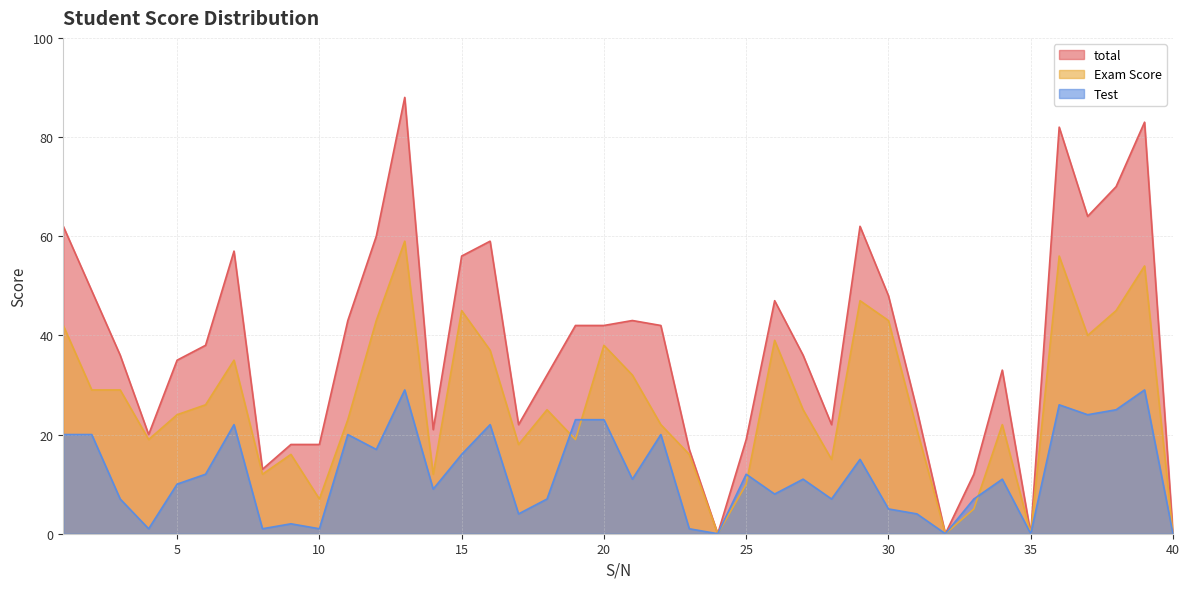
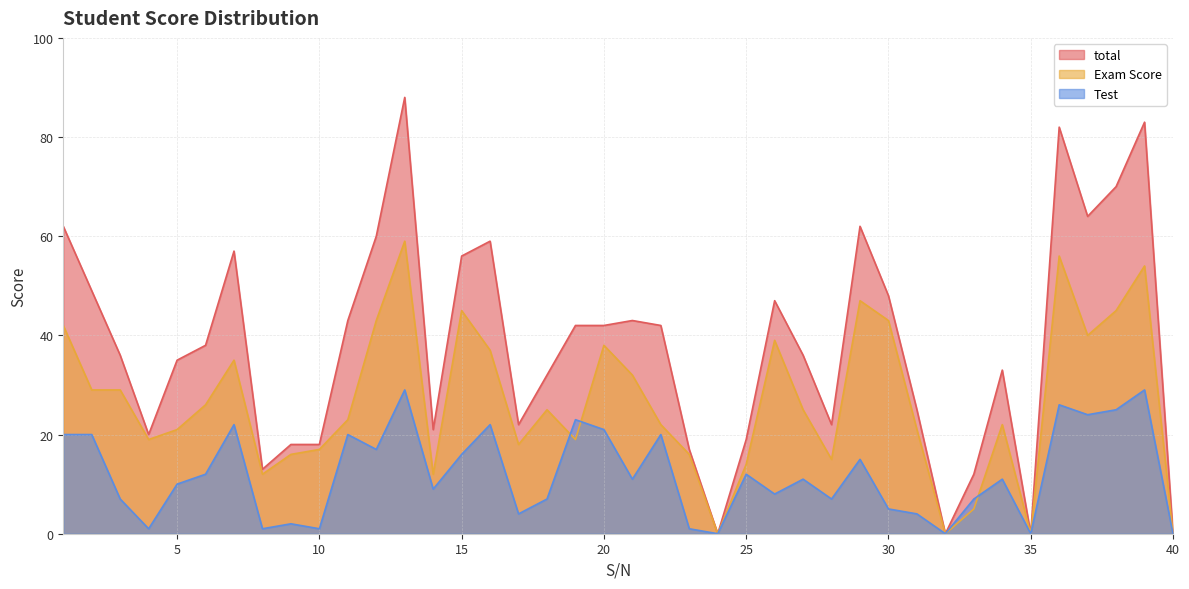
  {
    "total": {
      "5": 35,
      "10": 18,
      "15": 56,
      "20": 42,
      "25": 19,
      "30": 48
    },
    "Exam Score": {
-     "5": 24,
-     "10": 7,
+     "5": 21,
+     "10": 17,
      "15": 45,
      "20": 38,
-     "25": 10,
+     "25": 14,
      "30": 43
    },
    "Test": {
      "5": 10,
      "10": 1,
      "15": 16,
-     "20": 23,
+     "20": 21,
      "25": 12,
      "30": 5
    }
  }
